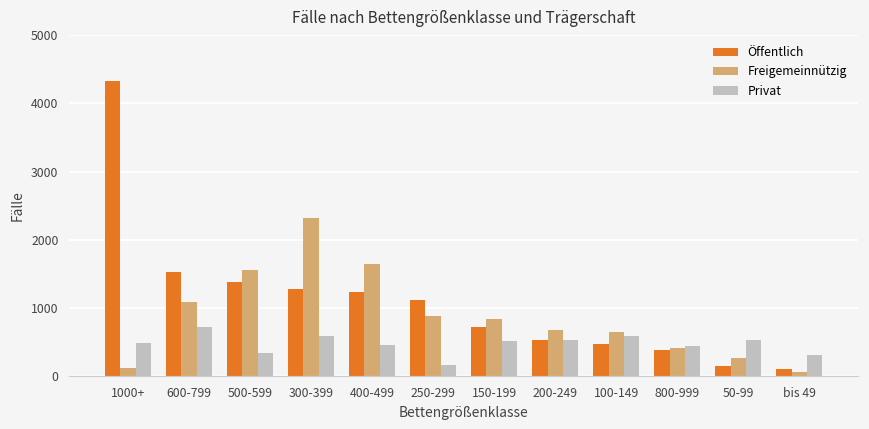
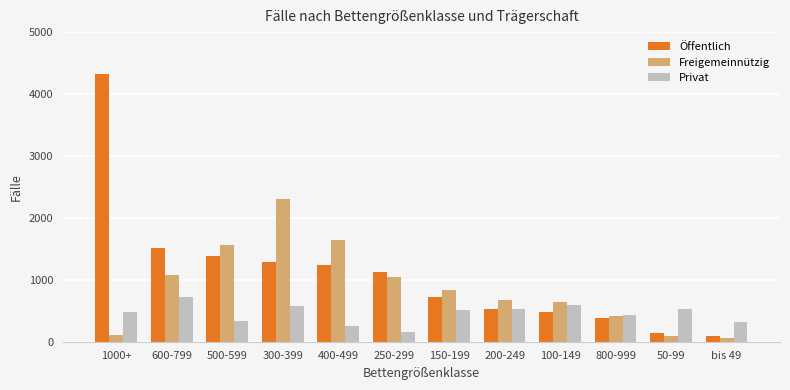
  {
    "Öffentlich": {
      "1000+": 4300,
      "600-799": 1500,
      "500-599": 1400,
      "300-399": 1300,
      "400-499": 1200,
      "250-299": 1100,
      "150-199": 700,
      "200-249": 500,
      "100-149": 500,
      "800-999": 400,
      "50-99": 100,
      "bis 49": 100
    },
    "Freigemeinnützig": {
      "1000+": 100,
      "600-799": 1100,
      "500-599": 1600,
      "300-399": 2300,
      "400-499": 1600,
-     "250-299": 900,
+     "250-299": 1000,
      "150-199": 800,
      "200-249": 700,
      "100-149": 600,
      "800-999": 400,
-     "50-99": 300,
+     "50-99": 100,
      "bis 49": 100
    },
    "Privat": {
      "1000+": 500,
      "600-799": 700,
      "500-599": 300,
      "300-399": 600,
-     "400-499": 500,
+     "400-499": 300,
      "250-299": 200,
      "150-199": 500,
      "200-249": 500,
      "100-149": 600,
      "800-999": 400,
      "50-99": 500,
      "bis 49": 300
    }
  }
